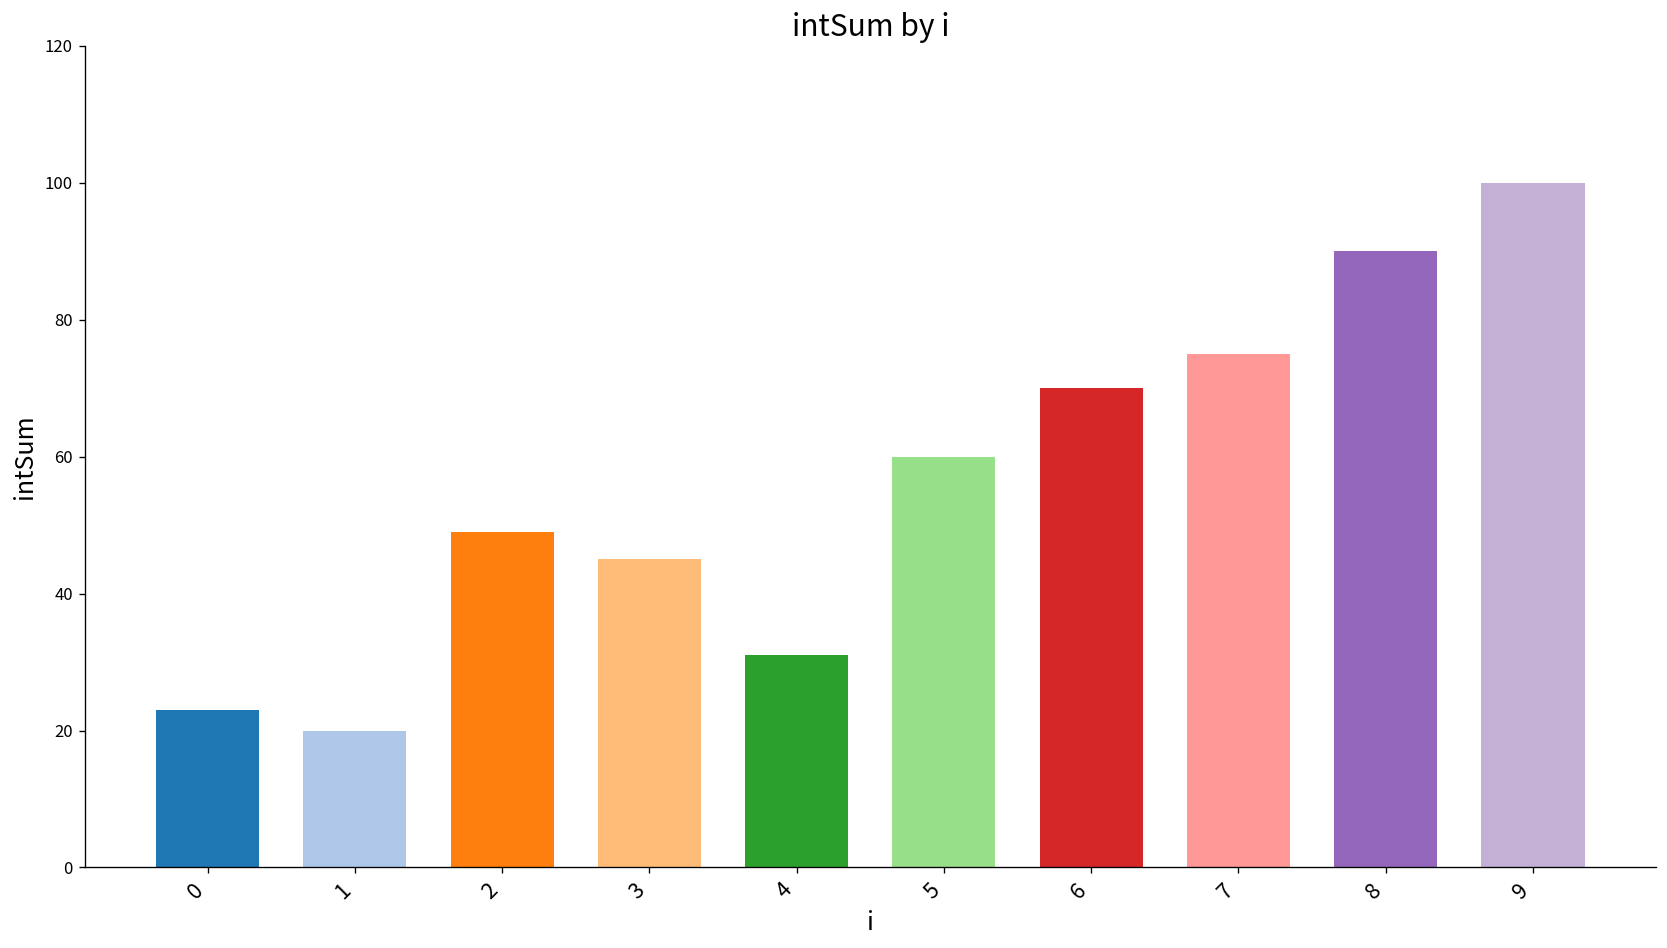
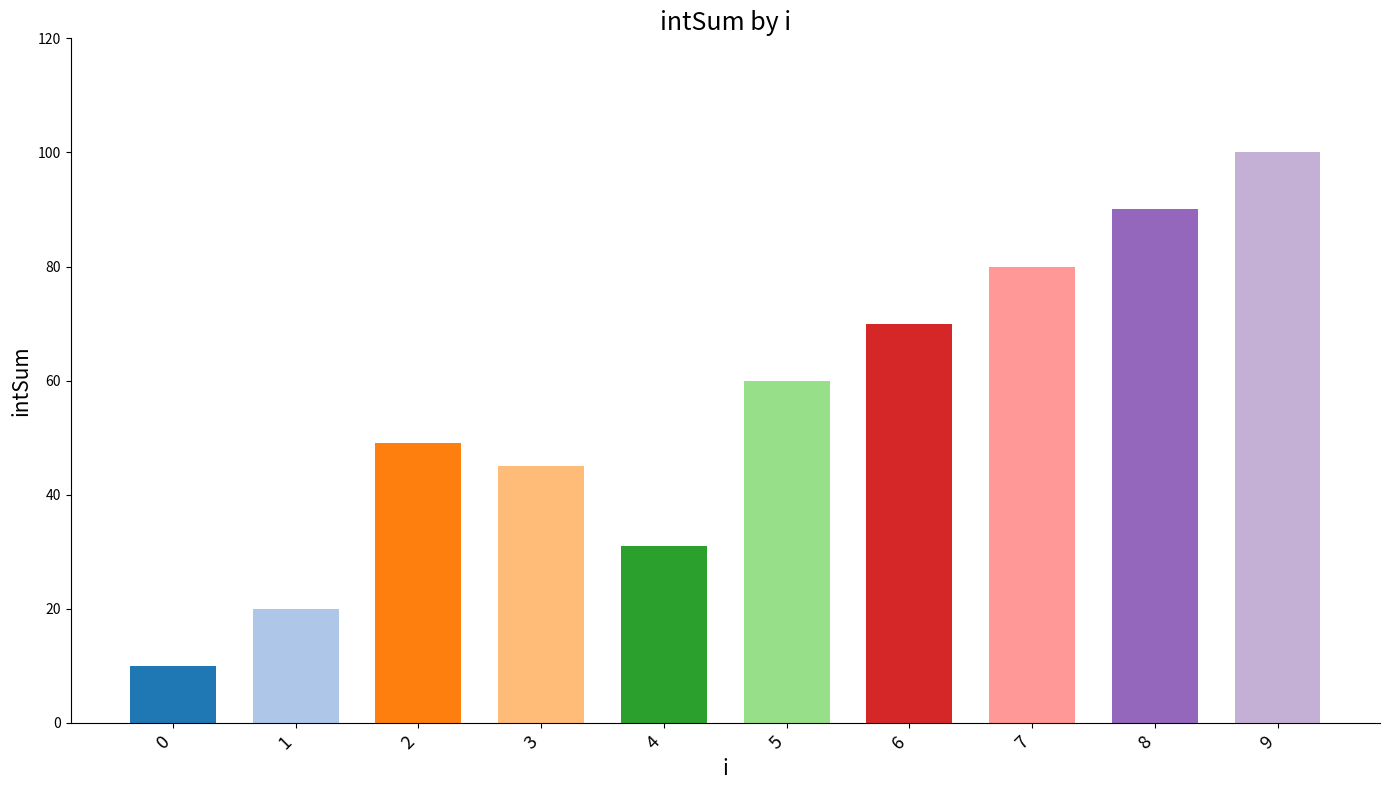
  {
-   "0": 23,
+   "0": 10,
    "1": 20,
    "2": 49,
    "3": 45,
    "4": 31,
    "5": 60,
    "6": 70,
-   "7": 75,
+   "7": 80,
    "8": 90,
    "9": 100
  }
